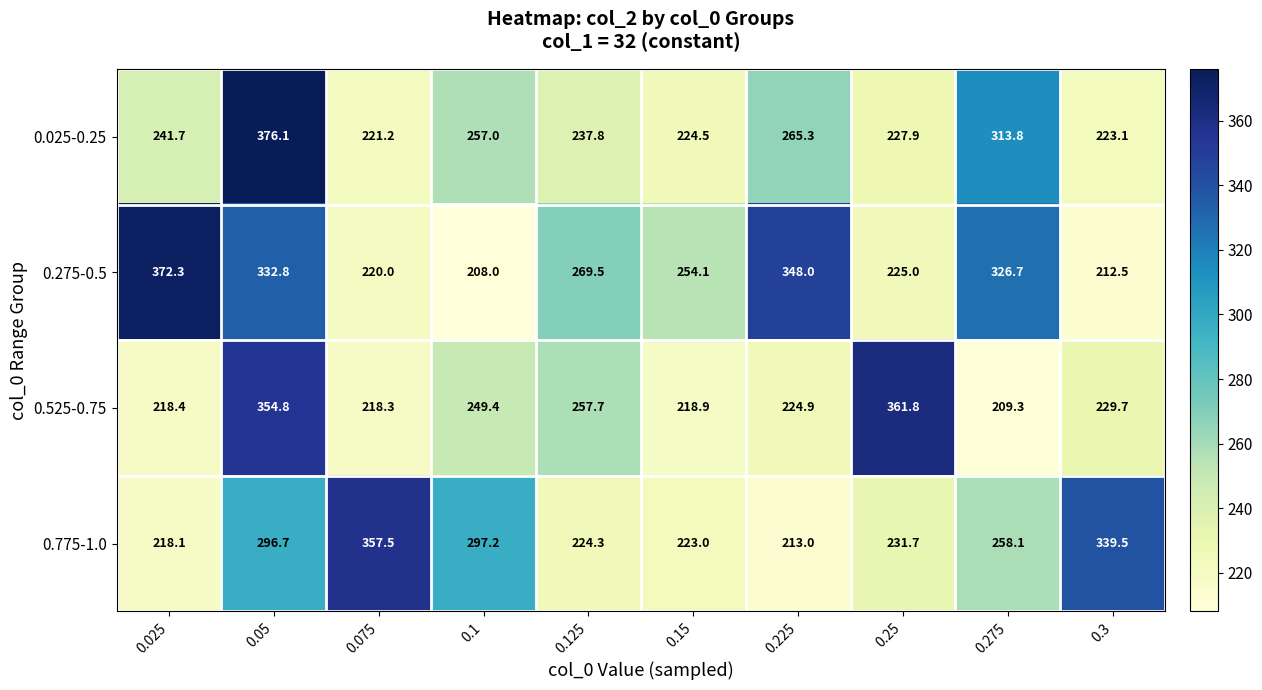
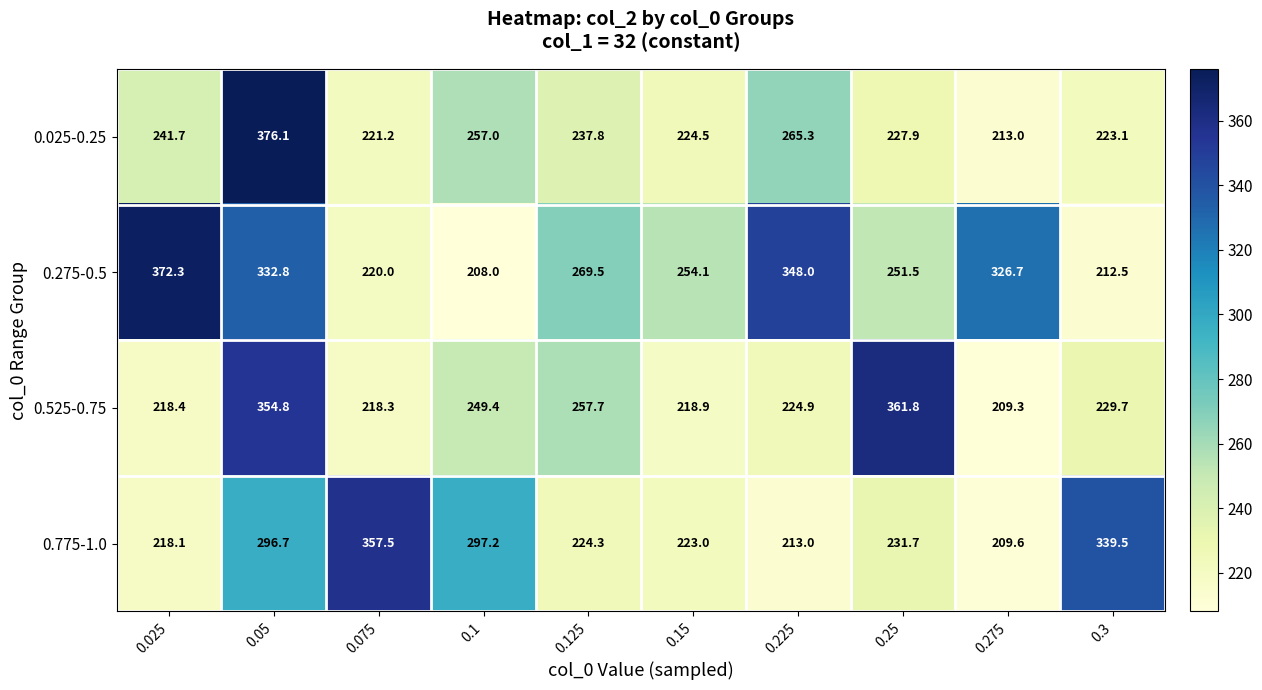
  {
    "0.025-0.25": {
      "0.025": 241.7,
      "0.05": 376.1,
      "0.075": 221.2,
      "0.1": 257.0,
      "0.125": 237.8,
      "0.15": 224.5,
      "0.225": 265.3,
      "0.25": 227.9,
-     "0.275": 313.8,
+     "0.275": 213.0,
      "0.3": 223.1
    },
    "0.275-0.5": {
      "0.025": 372.3,
      "0.05": 332.8,
      "0.075": 220.0,
      "0.1": 208.0,
      "0.125": 269.5,
      "0.15": 254.1,
      "0.225": 348.0,
-     "0.25": 225.0,
+     "0.25": 251.5,
      "0.275": 326.7,
      "0.3": 212.5
    },
    "0.525-0.75": {
      "0.025": 218.4,
      "0.05": 354.8,
      "0.075": 218.3,
      "0.1": 249.4,
      "0.125": 257.7,
      "0.15": 218.9,
      "0.225": 224.9,
      "0.25": 361.8,
      "0.275": 209.3,
      "0.3": 229.7
    },
    "0.775-1.0": {
      "0.025": 218.1,
      "0.05": 296.7,
      "0.075": 357.5,
      "0.1": 297.2,
      "0.125": 224.3,
      "0.15": 223.0,
      "0.225": 213.0,
      "0.25": 231.7,
-     "0.275": 258.1,
+     "0.275": 209.6,
      "0.3": 339.5
    }
  }
